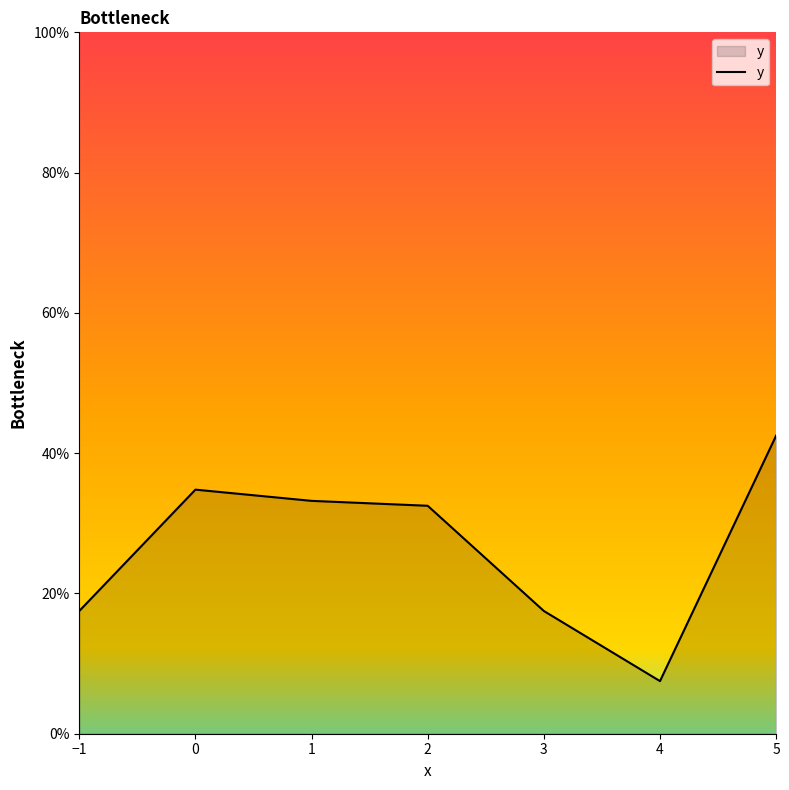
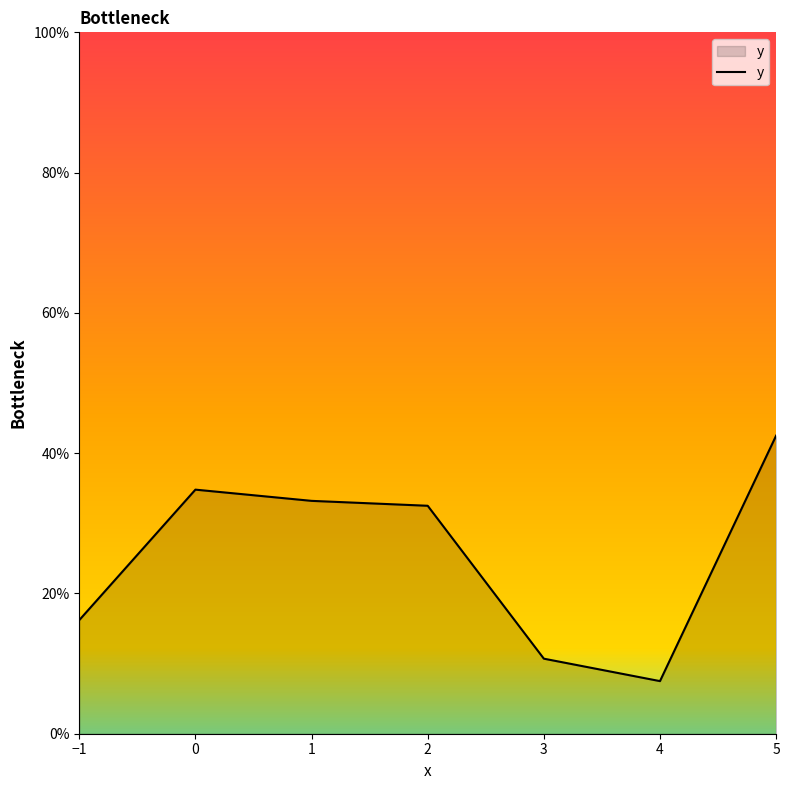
  {
-   "−1": "18%",
+   "−1": "16%",
    "0": "35%",
    "1": "33%",
    "2": "33%",
-   "3": "18%",
+   "3": "11%",
    "4": "8%",
    "5": "43%"
  }
